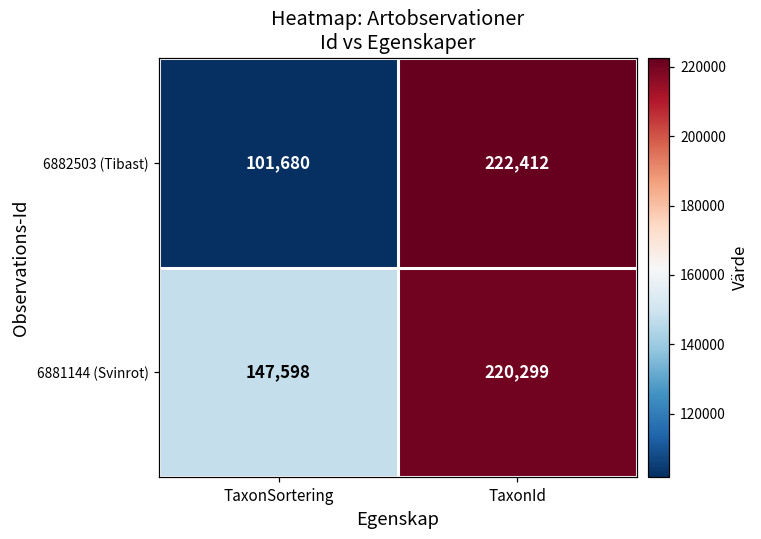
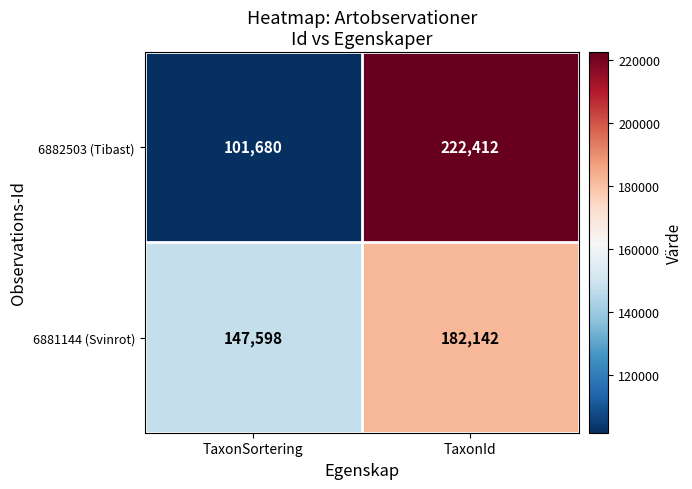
  {
    "6882503 (Tibast)": {
      "TaxonSortering": "101,680",
      "TaxonId": "222,412"
    },
    "6881144 (Svinrot)": {
      "TaxonSortering": "147,598",
-     "TaxonId": "220,299"
+     "TaxonId": "182,142"
    }
  }
